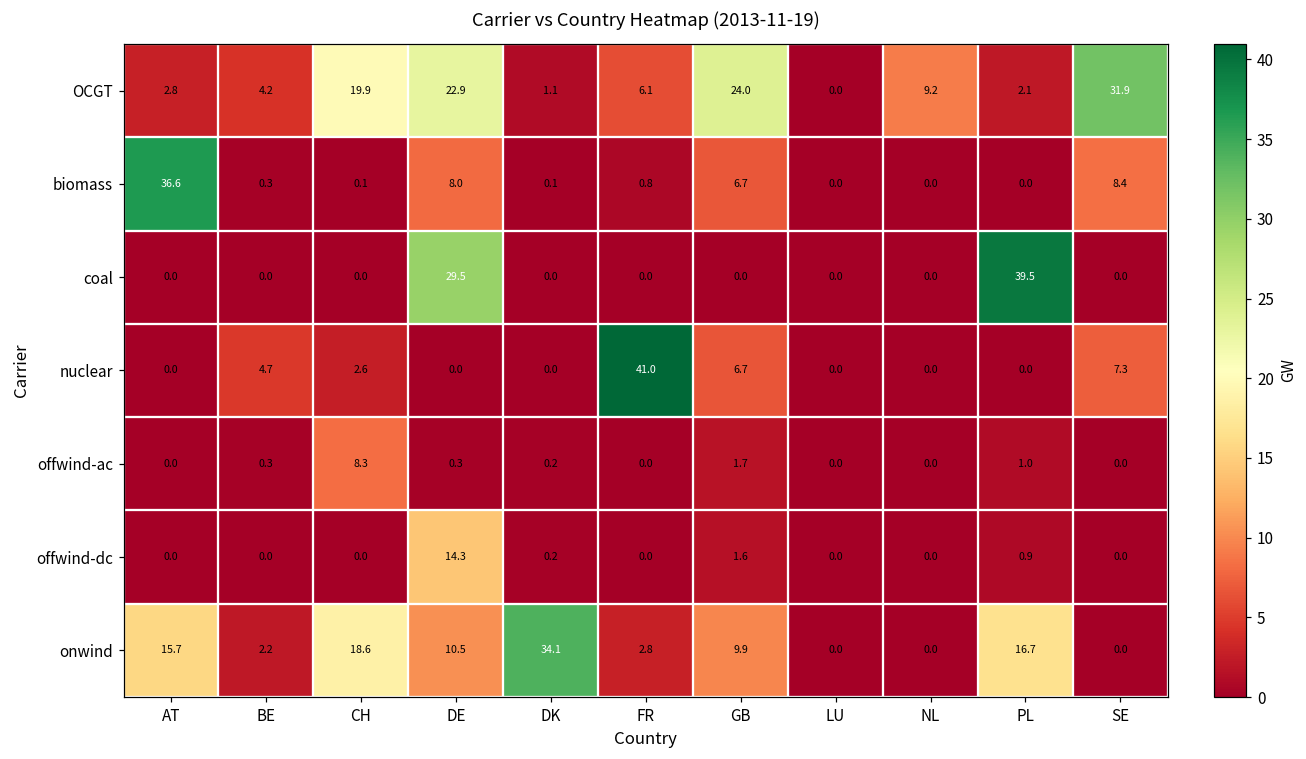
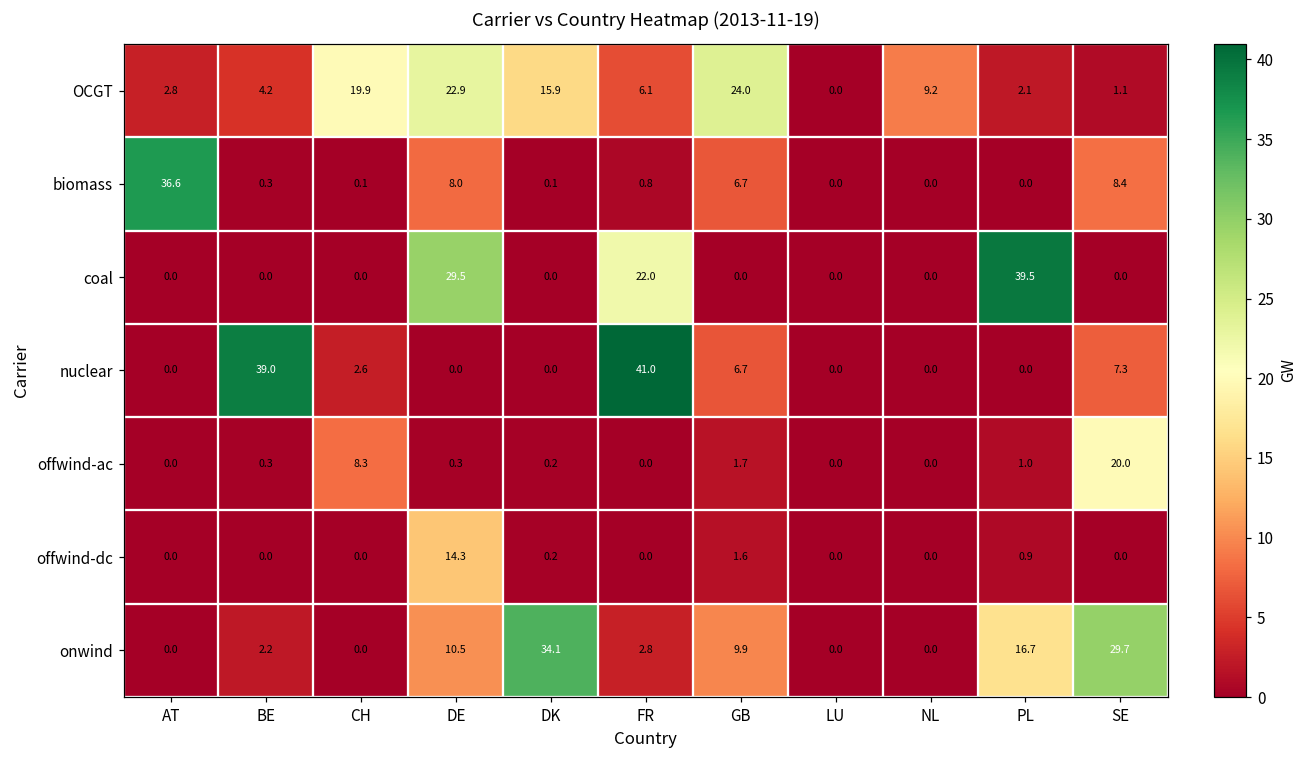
  {
    "OCGT": {
      "AT": 2.8,
      "BE": 4.2,
      "CH": 19.9,
      "DE": 22.9,
-     "DK": 1.1,
+     "DK": 15.9,
      "FR": 6.1,
      "GB": 24.0,
      "LU": 0.0,
      "NL": 9.2,
      "PL": 2.1,
-     "SE": 31.9
+     "SE": 1.1
    },
    "biomass": {
      "AT": 36.6,
      "BE": 0.3,
      "CH": 0.1,
      "DE": 8.0,
      "DK": 0.1,
      "FR": 0.8,
      "GB": 6.7,
      "LU": 0.0,
      "NL": 0.0,
      "PL": 0.0,
      "SE": 8.4
    },
    "coal": {
      "AT": 0.0,
      "BE": 0.0,
      "CH": 0.0,
      "DE": 29.5,
      "DK": 0.0,
-     "FR": 0.0,
+     "FR": 22.0,
      "GB": 0.0,
      "LU": 0.0,
      "NL": 0.0,
      "PL": 39.5,
      "SE": 0.0
    },
    "nuclear": {
      "AT": 0.0,
-     "BE": 4.7,
+     "BE": 39.0,
      "CH": 2.6,
      "DE": 0.0,
      "DK": 0.0,
      "FR": 41.0,
      "GB": 6.7,
      "LU": 0.0,
      "NL": 0.0,
      "PL": 0.0,
      "SE": 7.3
    },
    "offwind-ac": {
      "AT": 0.0,
      "BE": 0.3,
      "CH": 8.3,
      "DE": 0.3,
      "DK": 0.2,
      "FR": 0.0,
      "GB": 1.7,
      "LU": 0.0,
      "NL": 0.0,
      "PL": 1.0,
-     "SE": 0.0
+     "SE": 20.0
    },
    "offwind-dc": {
      "AT": 0.0,
      "BE": 0.0,
      "CH": 0.0,
      "DE": 14.3,
      "DK": 0.2,
      "FR": 0.0,
      "GB": 1.6,
      "LU": 0.0,
      "NL": 0.0,
      "PL": 0.9,
      "SE": 0.0
    },
    "onwind": {
-     "AT": 15.7,
+     "AT": 0.0,
      "BE": 2.2,
-     "CH": 18.6,
+     "CH": 0.0,
      "DE": 10.5,
      "DK": 34.1,
      "FR": 2.8,
      "GB": 9.9,
      "LU": 0.0,
      "NL": 0.0,
      "PL": 16.7,
-     "SE": 0.0
+     "SE": 29.7
    }
  }
